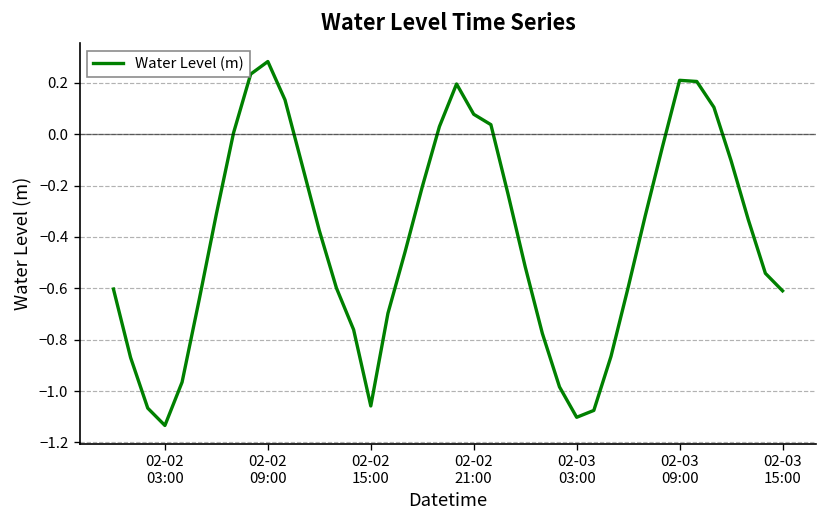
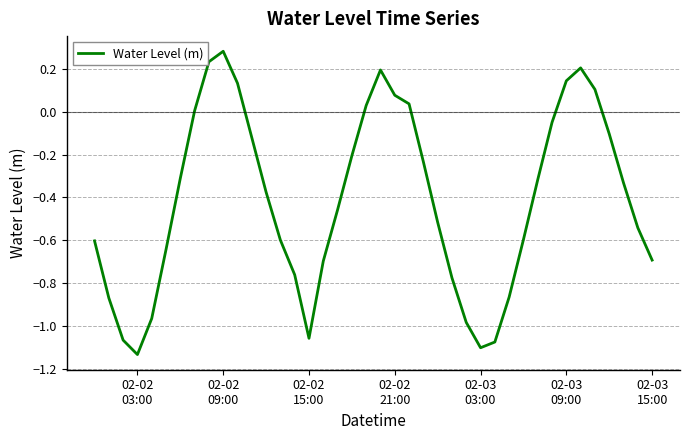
  {
    "02-02 03:00": -1.13,
    "02-02 09:00": 0.28,
    "02-02 15:00": -1.06,
    "02-02 21:00": 0.08,
    "02-03 03:00": -1.10,
-   "02-03 09:00": 0.21,
-   "02-03 15:00": -0.61
+   "02-03 09:00": 0.15,
+   "02-03 15:00": -0.69
  }
